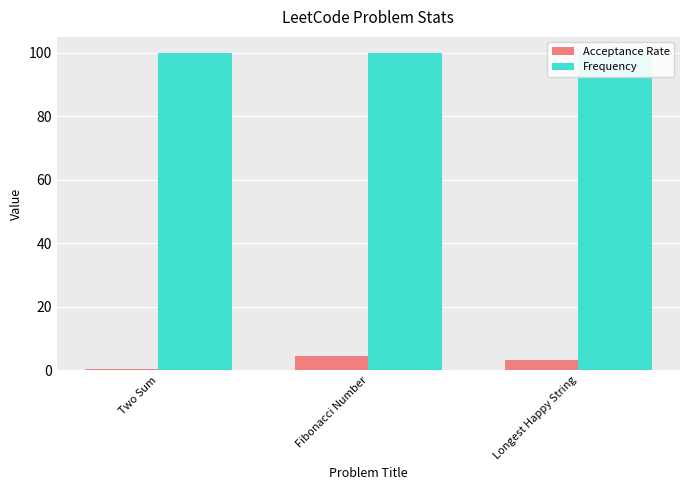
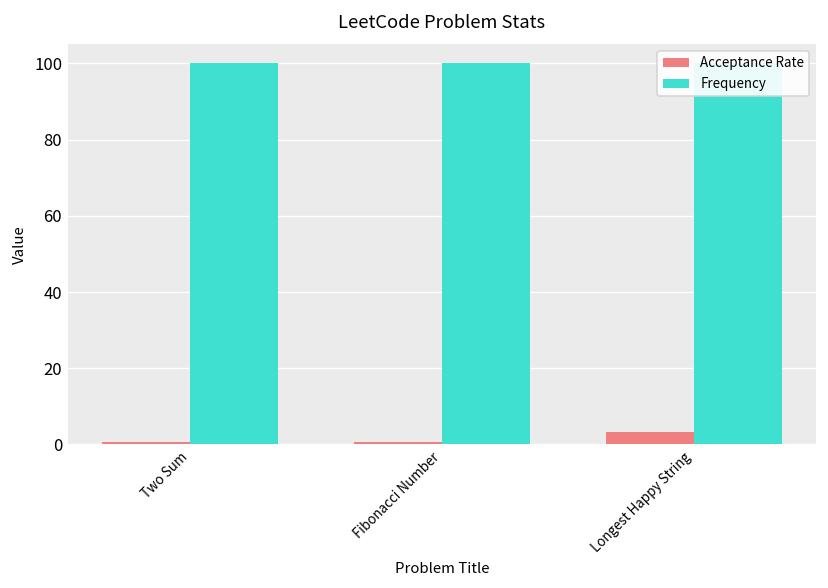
  {
    "Acceptance Rate": {
-     "Fibonacci Number": 5,
+     "Fibonacci Number": 1,
      "Longest Happy String": 3
    },
    "Frequency": {
      "Two Sum": 100,
      "Fibonacci Number": 100
    }
  }
